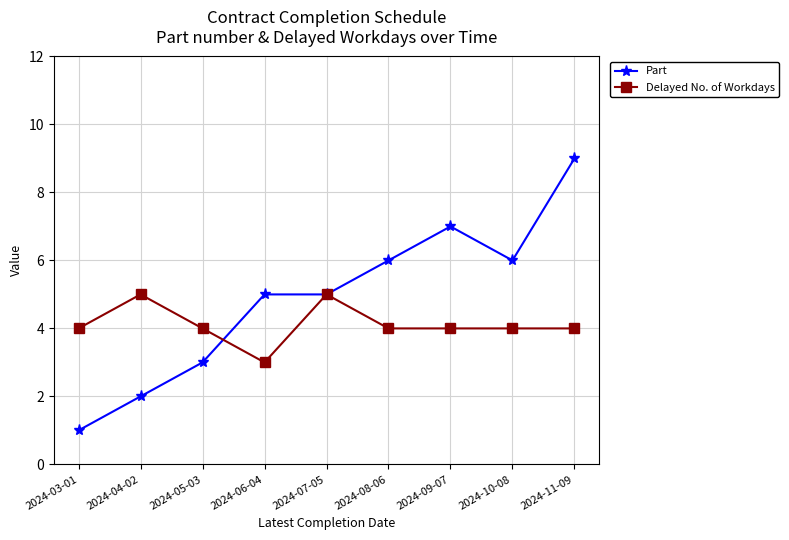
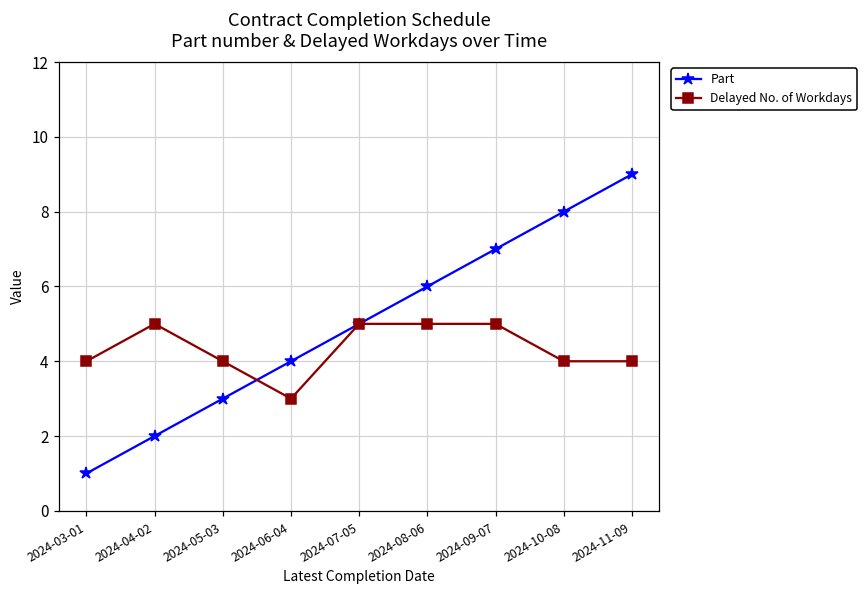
  {
    "Part": {
      "2024-03-01": 1,
      "2024-04-02": 2,
      "2024-05-03": 3,
-     "2024-06-04": 5,
+     "2024-06-04": 4,
      "2024-08-06": 6,
      "2024-09-07": 7,
-     "2024-10-08": 6,
+     "2024-10-08": 8,
      "2024-11-09": 9
    },
    "Delayed No. of Workdays": {
      "2024-03-01": 4,
      "2024-04-02": 5,
      "2024-05-03": 4,
      "2024-06-04": 3,
-     "2024-08-06": 4,
-     "2024-09-07": 4,
+     "2024-08-06": 5,
+     "2024-09-07": 5,
      "2024-10-08": 4,
      "2024-11-09": 4
    }
  }
